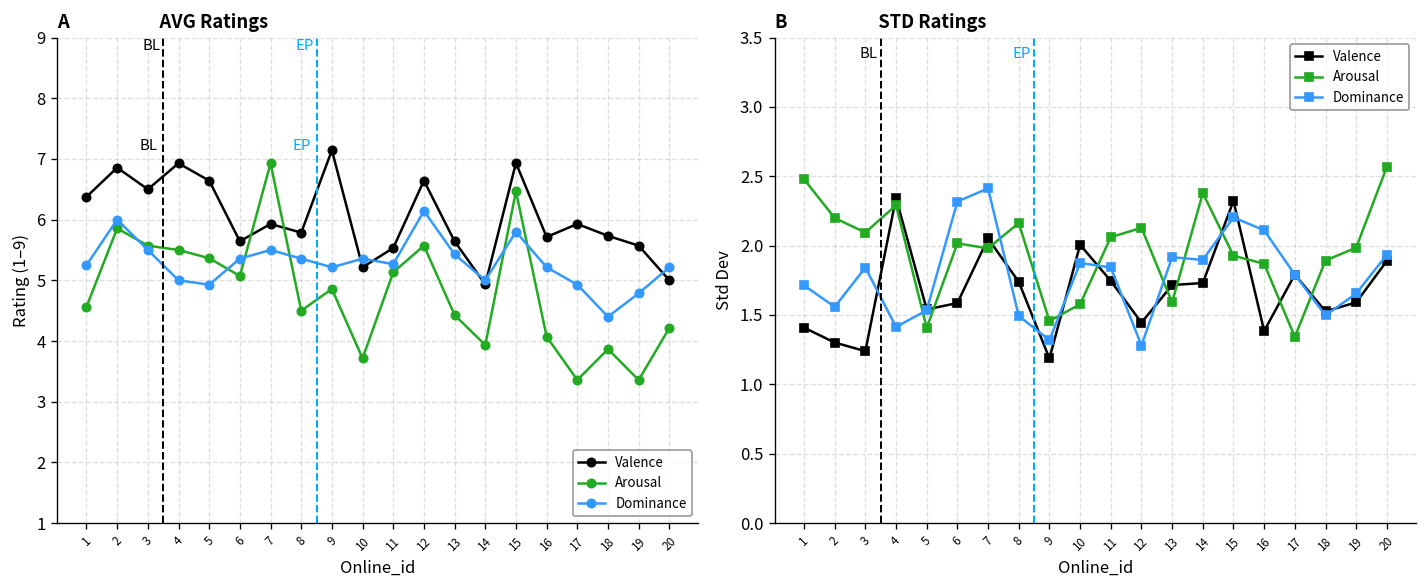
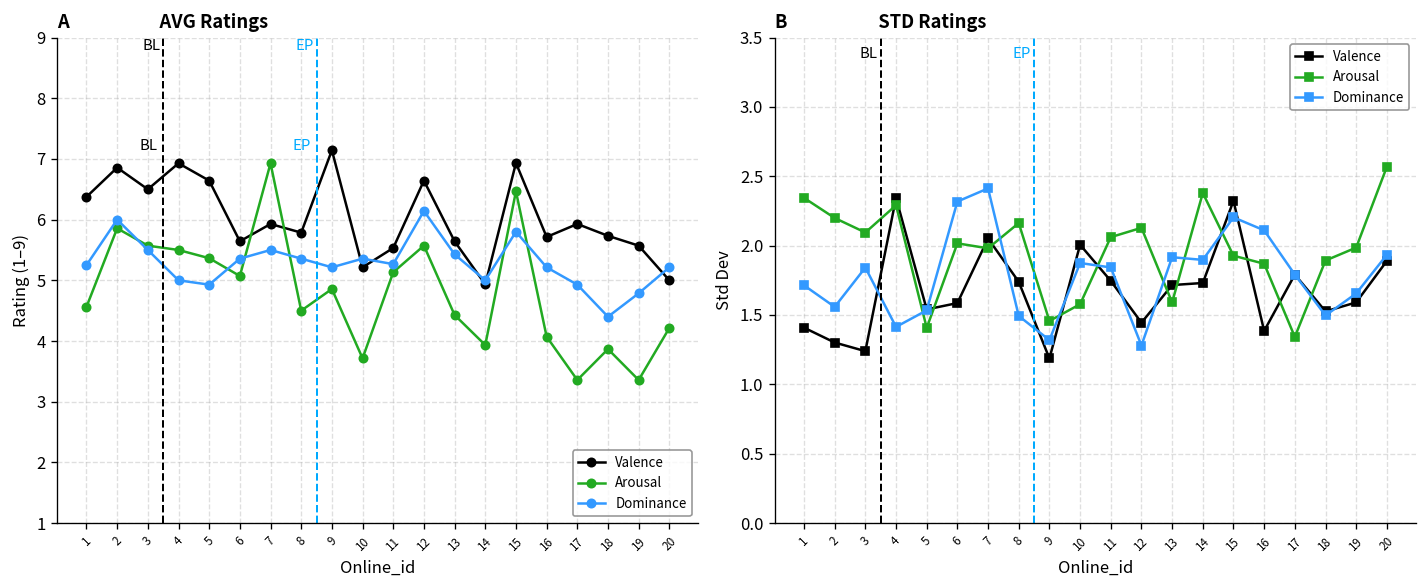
  {
    "A AVG Ratings": {
      "Valence": {
        "1": 6.4,
        "2": 6.9,
        "3": 6.5,
        "4": 6.9,
        "5": 6.6,
        "6": 5.6,
        "7": 5.9,
        "8": 5.8,
        "9": 7.1,
        "10": 5.2,
        "11": 5.5,
        "12": 6.6,
        "13": 5.6,
        "14": 4.9,
        "15": 6.9,
        "16": 5.7,
        "17": 5.9,
        "18": 5.7,
        "19": 5.6,
        "20": 5.0
      },
      "Arousal": {
        "1": 4.6,
        "2": 5.9,
        "3": 5.6,
        "4": 5.5,
        "5": 5.4,
        "6": 5.1,
        "7": 6.9,
        "8": 4.5,
        "9": 4.9,
        "10": 3.7,
        "11": 5.1,
        "12": 5.6,
        "13": 4.4,
        "14": 3.9,
        "15": 6.5,
        "16": 4.1,
        "17": 3.4,
        "18": 3.9,
        "19": 3.4,
        "20": 4.2
      },
      "Dominance": {
        "1": 5.3,
        "2": 6.0,
        "3": 5.5,
        "4": 5.0,
        "5": 4.9,
        "6": 5.4,
        "7": 5.5,
        "8": 5.4,
        "9": 5.2,
        "10": 5.4,
        "11": 5.3,
        "12": 6.1,
        "13": 5.4,
        "14": 5.0,
        "15": 5.8,
        "16": 5.2,
        "17": 4.9,
        "18": 4.4,
        "19": 4.8,
        "20": 5.2
      }
    },
    "B STD Ratings": {
      "Valence": {
        "1": 1.41,
        "2": 1.30,
        "3": 1.24,
        "4": 2.34,
        "6": 1.59,
        "7": 2.05,
        "8": 1.74,
        "9": 1.19,
        "10": 2.01,
        "11": 1.75,
        "12": 1.44,
        "13": 1.72,
        "14": 1.73,
        "15": 2.32,
        "16": 1.39,
        "18": 1.53,
        "19": 1.59,
        "20": 1.89
      },
      "Arousal": {
-       "1": 2.48,
+       "1": 2.34,
        "2": 2.20,
        "3": 2.09,
        "4": 2.29,
        "5": 1.41,
        "6": 2.02,
        "7": 1.98,
        "8": 2.16,
        "9": 1.46,
        "10": 1.58,
        "11": 2.06,
        "12": 2.13,
        "13": 1.59,
        "14": 2.38,
        "15": 1.93,
        "16": 1.87,
        "17": 1.34,
        "18": 1.89,
        "19": 1.99,
        "20": 2.57
      },
      "Dominance": {
        "1": 1.71,
        "2": 1.56,
        "3": 1.84,
        "4": 1.41,
        "6": 2.32,
        "7": 2.41,
        "8": 1.49,
        "9": 1.32,
        "10": 1.87,
        "11": 1.84,
        "12": 1.28,
        "13": 1.92,
        "14": 1.90,
        "15": 2.20,
        "16": 2.11,
        "18": 1.50,
        "19": 1.66,
        "20": 1.93
      }
    }
  }
